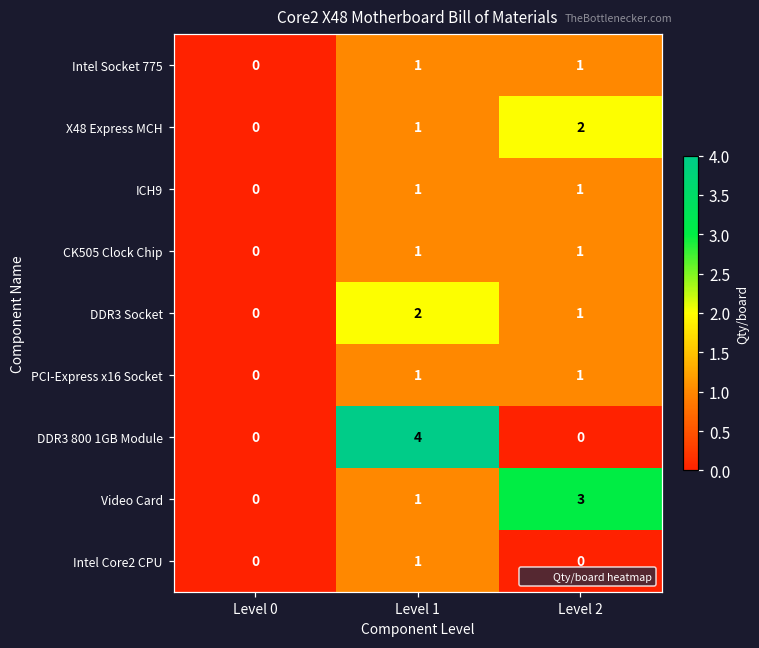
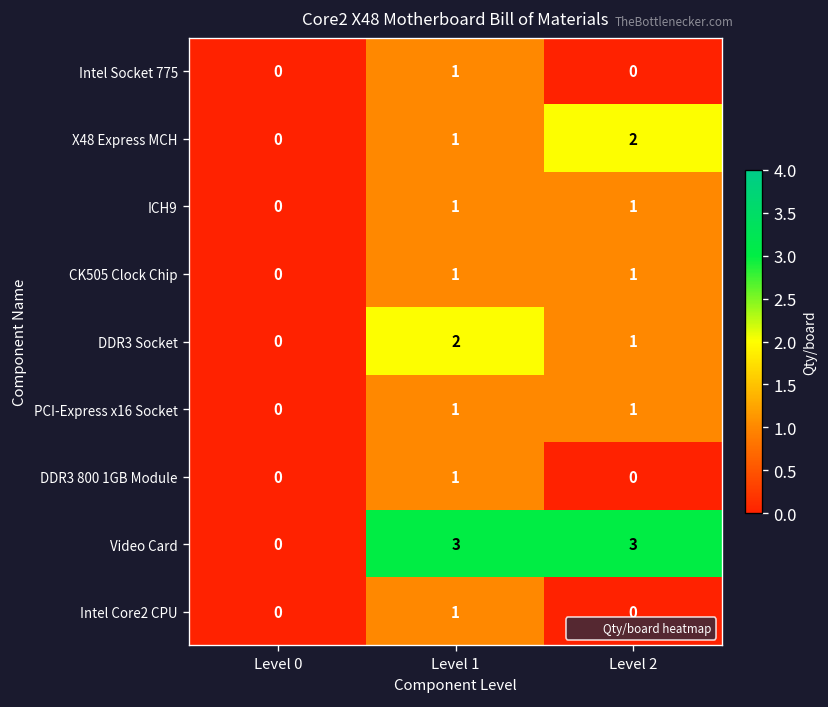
  {
    "Intel Socket 775": {
      "Level 0": 0,
      "Level 1": 1,
-     "Level 2": 1
+     "Level 2": 0
    },
    "X48 Express MCH": {
      "Level 0": 0,
      "Level 1": 1,
      "Level 2": 2
    },
    "ICH9": {
      "Level 0": 0,
      "Level 1": 1,
      "Level 2": 1
    },
    "CK505 Clock Chip": {
      "Level 0": 0,
      "Level 1": 1,
      "Level 2": 1
    },
    "DDR3 Socket": {
      "Level 0": 0,
      "Level 1": 2,
      "Level 2": 1
    },
    "PCI-Express x16 Socket": {
      "Level 0": 0,
      "Level 1": 1,
      "Level 2": 1
    },
    "DDR3 800 1GB Module": {
      "Level 0": 0,
-     "Level 1": 4,
+     "Level 1": 1,
      "Level 2": 0
    },
    "Video Card": {
      "Level 0": 0,
-     "Level 1": 1,
+     "Level 1": 3,
      "Level 2": 3
    },
    "Intel Core2 CPU": {
      "Level 0": 0,
      "Level 1": 1
    }
  }
